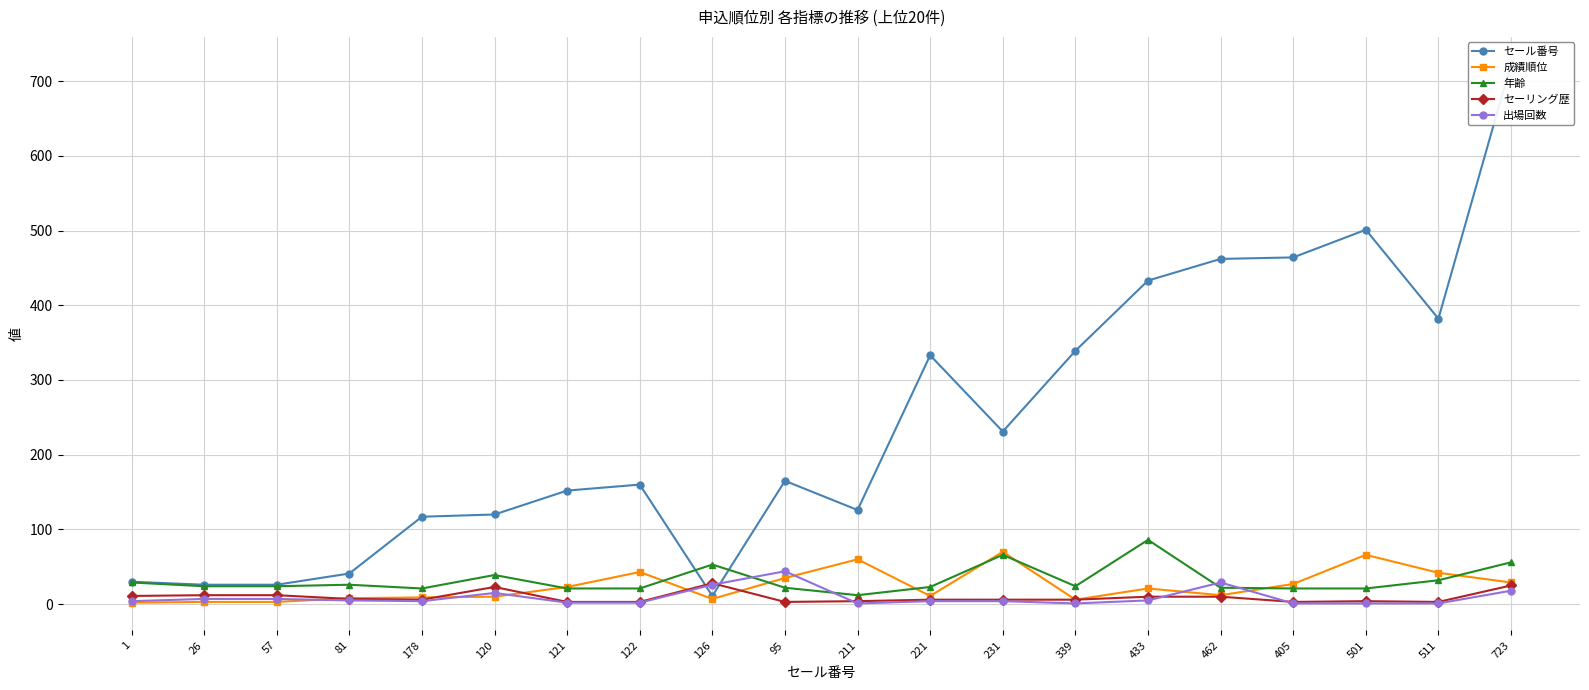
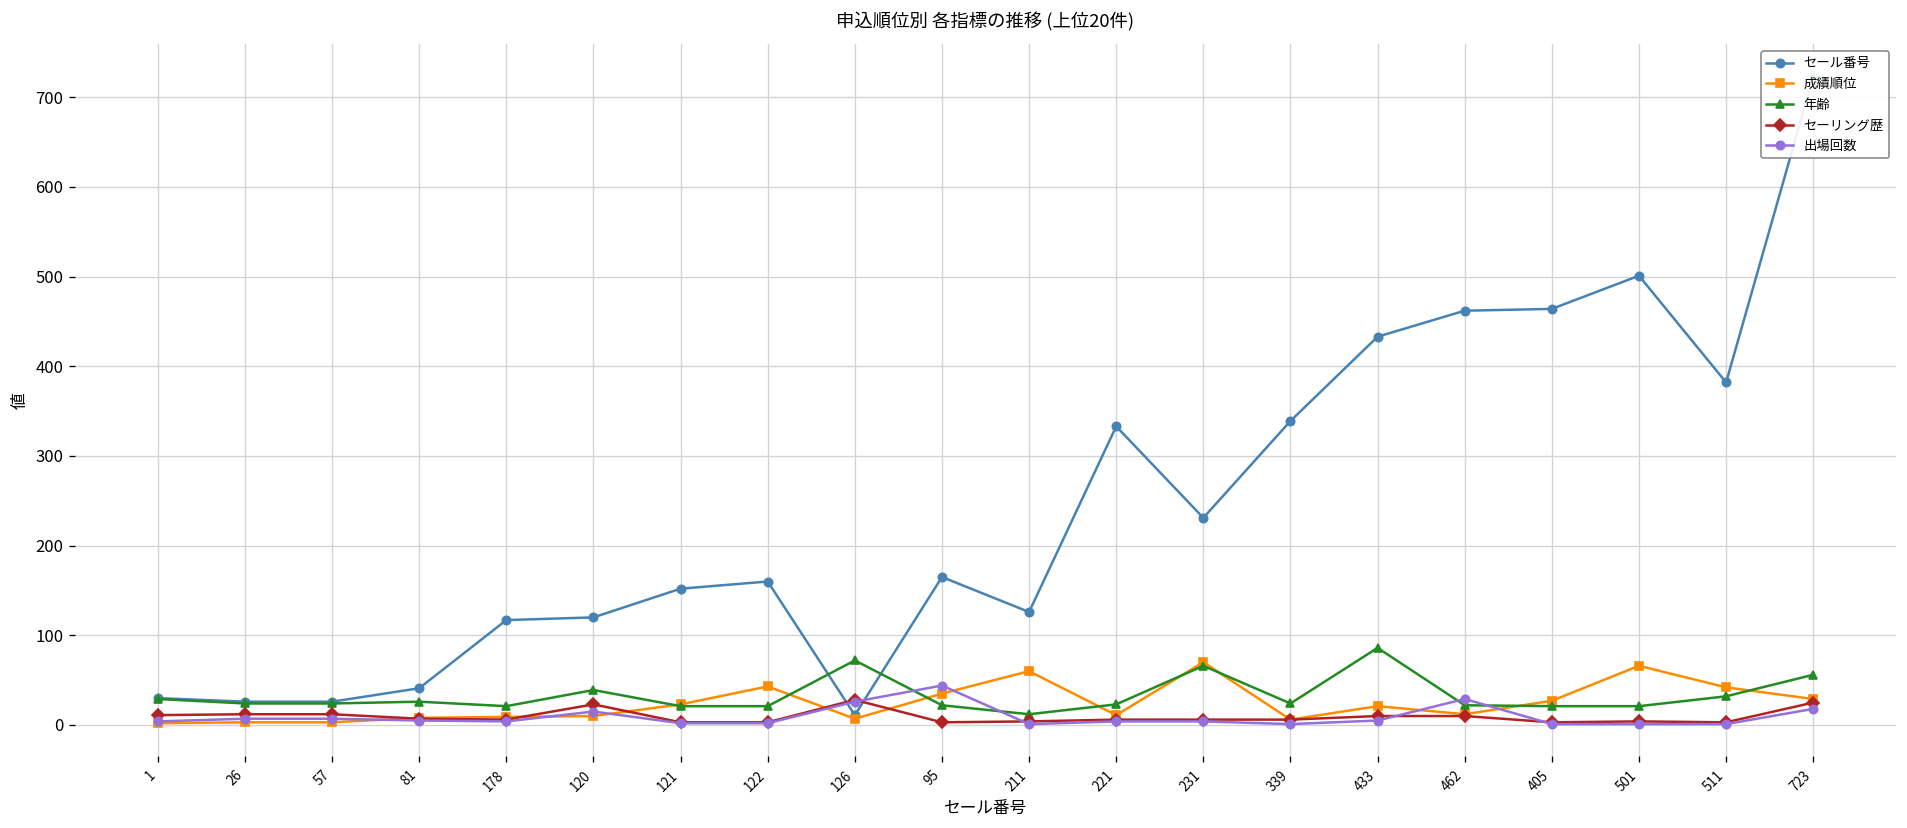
  {
    "セール番号": {
      "81": 40,
      "178": 120,
      "120": 120,
      "121": 150,
      "122": 160,
      "126": 10,
      "95": 170,
      "211": 130,
      "221": 330,
      "231": 230,
      "339": 340,
      "433": 430,
      "462": 460,
      "405": 460,
      "501": 500,
      "511": 380
    },
    "成績順位": {
      "26": 0,
      "57": 0,
      "120": 10,
      "122": 40,
      "126": 10,
      "95": 40,
      "211": 60,
      "221": 10,
      "231": 70,
      "433": 20,
      "405": 30,
      "501": 70,
      "511": 40,
      "723": 30
    },
    "年齢": {
      "81": 30,
      "178": 20,
      "120": 40,
      "122": 20,
-     "126": 50,
+     "126": 70,
      "95": 20,
      "211": 10,
      "221": 20,
      "231": 70,
      "339": 20,
      "433": 90,
      "462": 20,
      "405": 20,
      "501": 20,
      "511": 30,
      "723": 60
    },
    "セーリング歴": {
      "1": 10,
      "26": 10,
      "57": 10,
      "120": 20,
      "95": 0,
      "433": 10,
      "723": 30
    },
    "出場回数": {
      "26": 10,
      "57": 10,
      "120": 20,
      "95": 40,
      "339": 0,
      "433": 10,
      "462": 30,
      "723": 20
    }
  }
